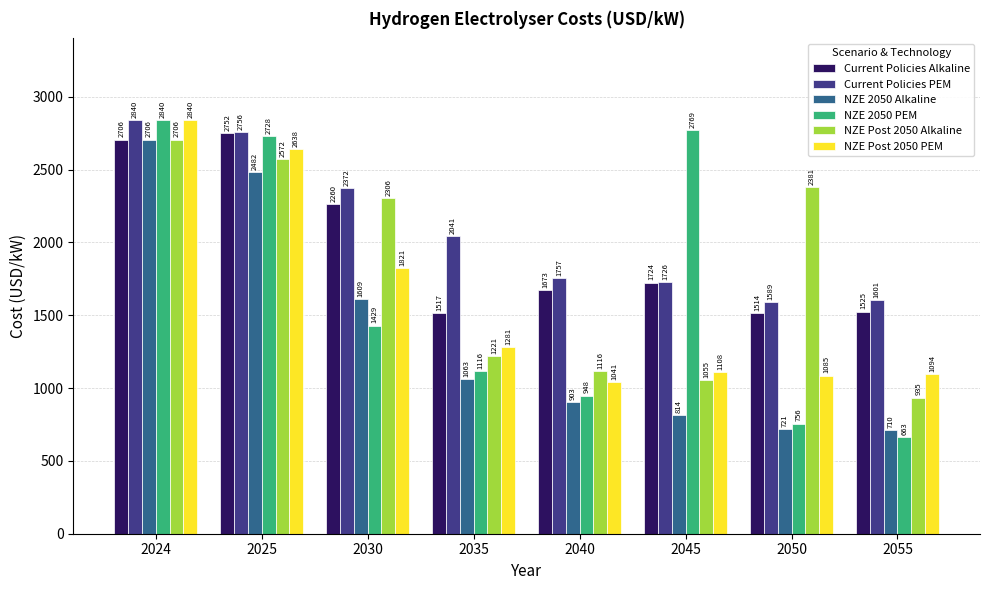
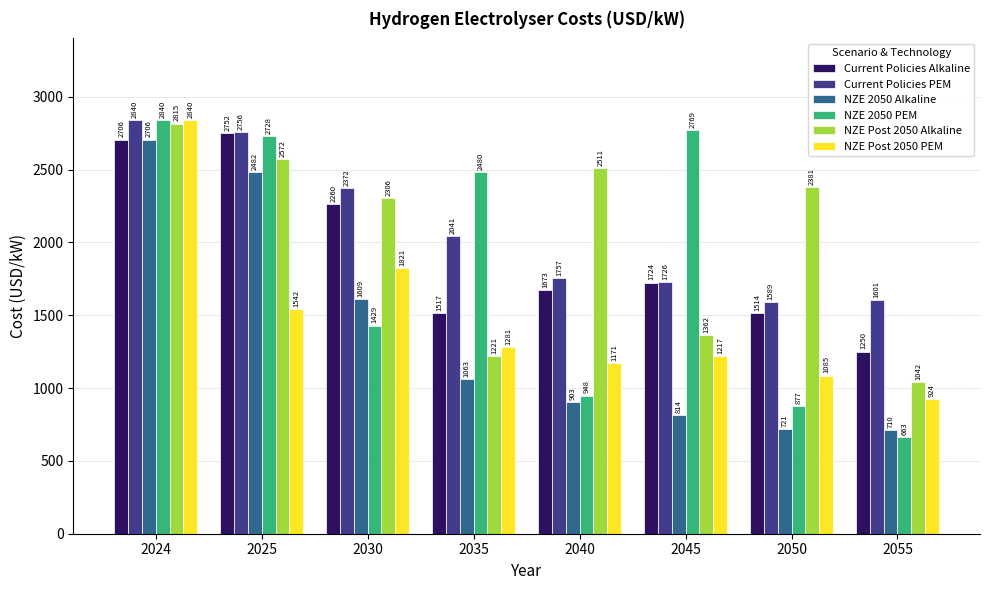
  {
    "Current Policies Alkaline": {
      "2024": 2706,
      "2025": 2752,
      "2030": 2260,
      "2035": 1517,
      "2040": 1673,
      "2045": 1724,
      "2050": 1514,
-     "2055": 1525
+     "2055": 1250
    },
    "NZE 2050 PEM": {
      "2024": 2840,
      "2025": 2728,
      "2030": 1429,
-     "2035": 1116,
+     "2035": 2480,
      "2040": 948,
      "2045": 2769,
-     "2050": 756,
+     "2050": 877,
      "2055": 663
    },
    "NZE Post 2050 Alkaline": {
-     "2024": 2706,
+     "2024": 2815,
      "2025": 2572,
      "2030": 2306,
      "2035": 1221,
-     "2040": 1116,
-     "2045": 1055,
+     "2040": 2511,
+     "2045": 1362,
      "2050": 2381,
-     "2055": 935
+     "2055": 1042
    },
    "NZE Post 2050 PEM": {
      "2024": 2840,
-     "2025": 2638,
+     "2025": 1542,
      "2030": 1821,
      "2035": 1281,
-     "2040": 1041,
-     "2045": 1108,
+     "2040": 1171,
+     "2045": 1217,
      "2050": 1085,
-     "2055": 1094
+     "2055": 924
    }
  }
